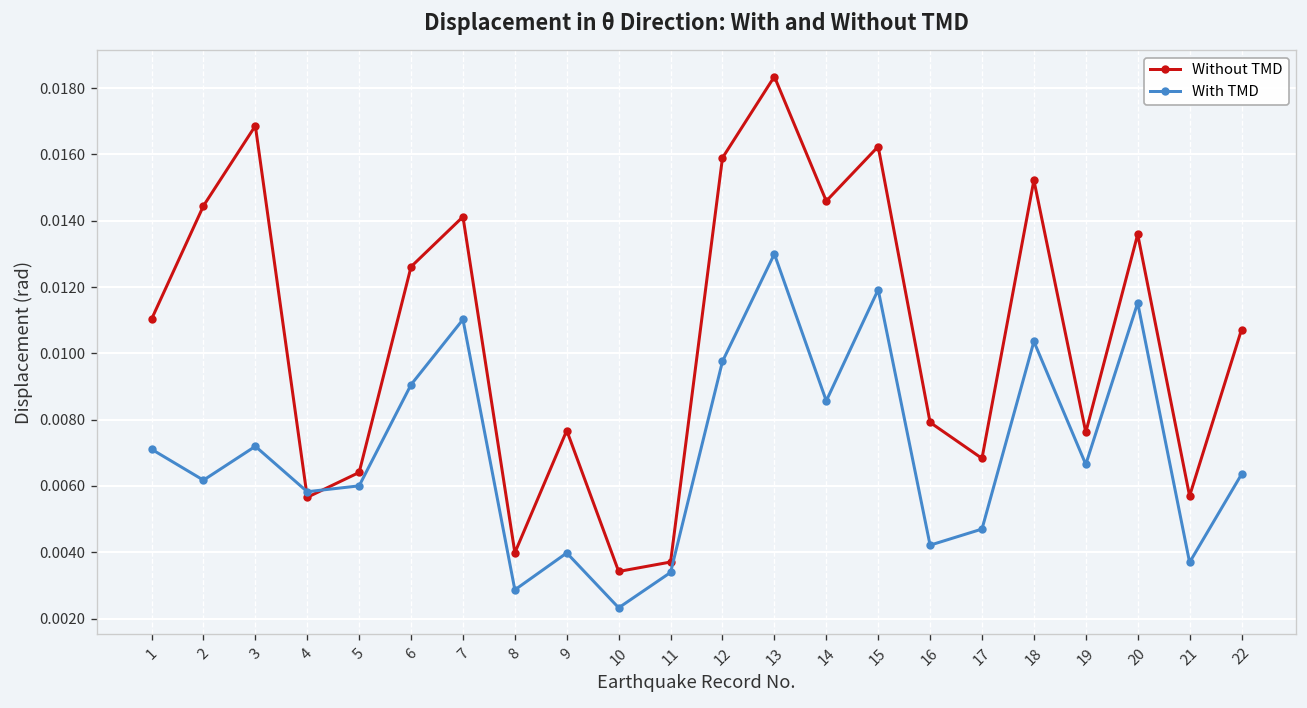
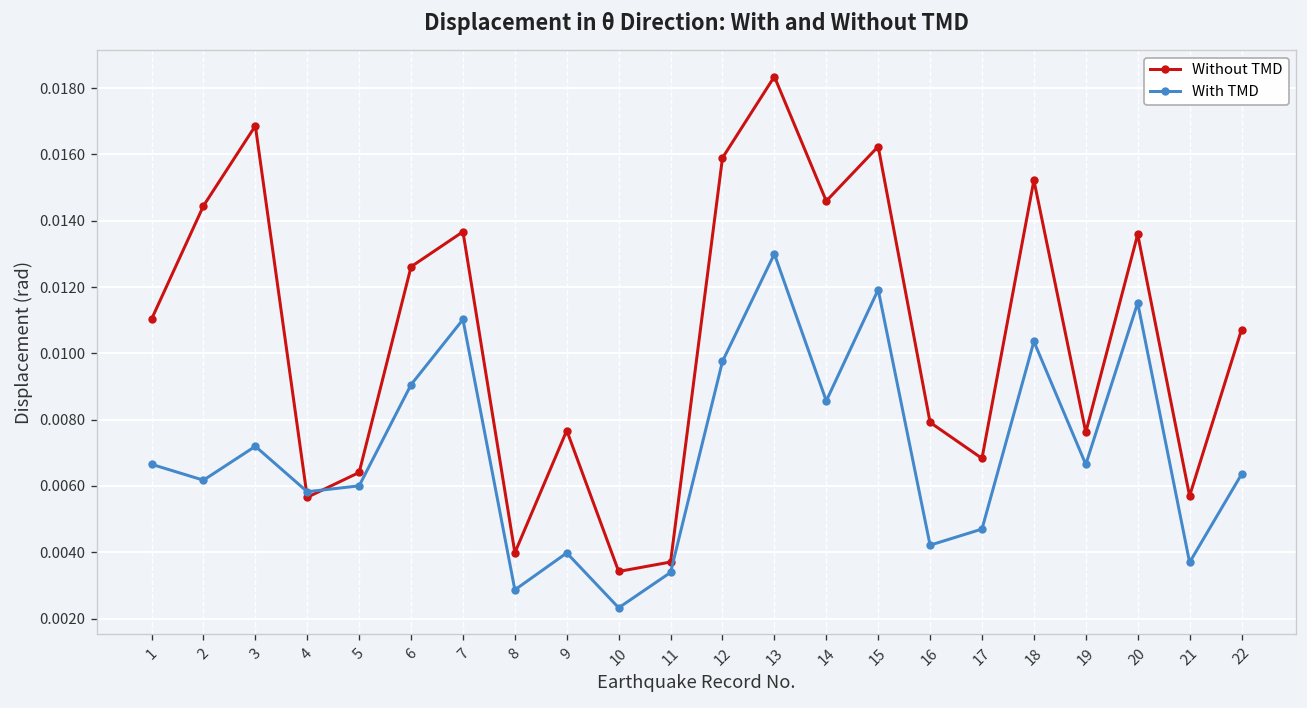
  {
    "Without TMD": {
      "1": 0.0110,
      "2": 0.0144,
      "3": 0.0169,
      "4": 0.0057,
      "5": 0.0064,
      "6": 0.0126,
-     "7": 0.0141,
+     "7": 0.0137,
      "8": 0.0040,
      "9": 0.0077,
      "10": 0.0034,
      "11": 0.0037,
      "12": 0.0159,
      "13": 0.0184,
      "14": 0.0146,
      "15": 0.0162,
      "16": 0.0079,
      "17": 0.0068,
      "18": 0.0152,
      "19": 0.0076,
      "20": 0.0136,
      "21": 0.0057,
      "22": 0.0107
    },
    "With TMD": {
-     "1": 0.0071,
+     "1": 0.0067,
      "2": 0.0062,
      "3": 0.0072,
      "4": 0.0058,
      "5": 0.0060,
      "6": 0.0091,
      "7": 0.0110,
      "8": 0.0029,
      "9": 0.0040,
      "10": 0.0023,
      "11": 0.0034,
      "12": 0.0098,
      "13": 0.0130,
      "14": 0.0086,
      "15": 0.0119,
      "16": 0.0042,
      "17": 0.0047,
      "18": 0.0104,
      "19": 0.0066,
      "20": 0.0115,
      "21": 0.0037,
      "22": 0.0063
    }
  }
